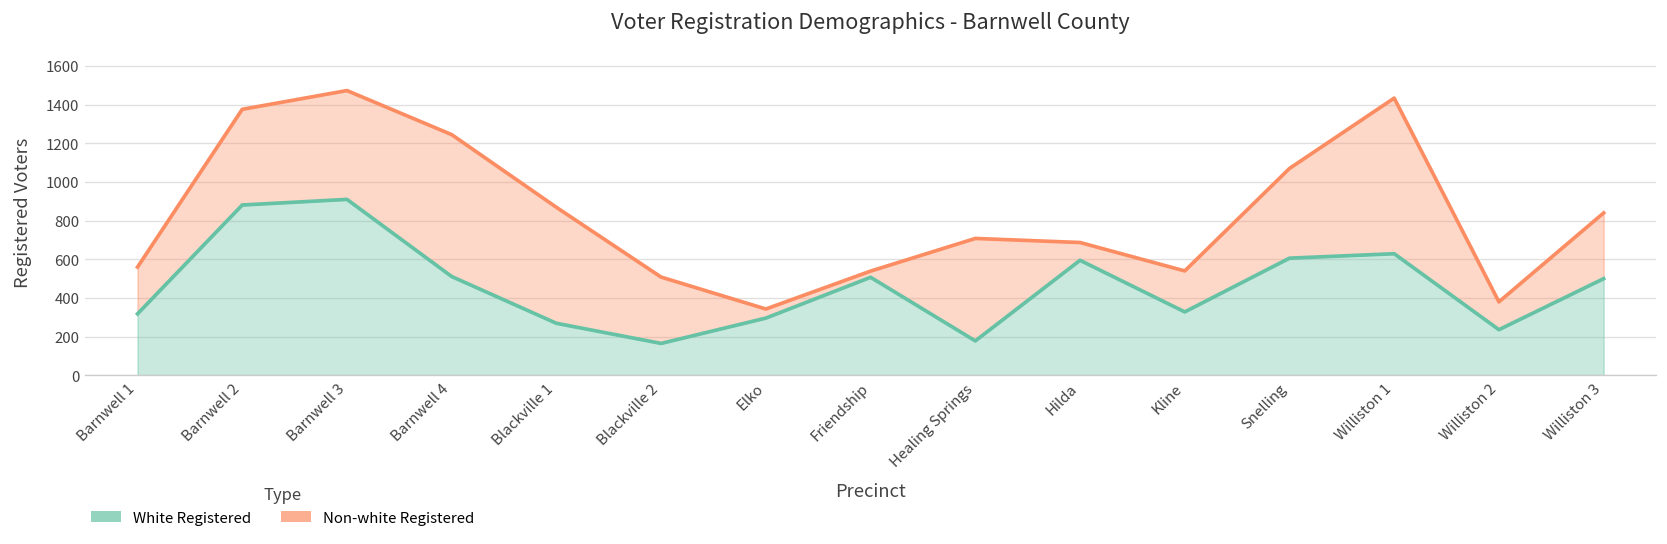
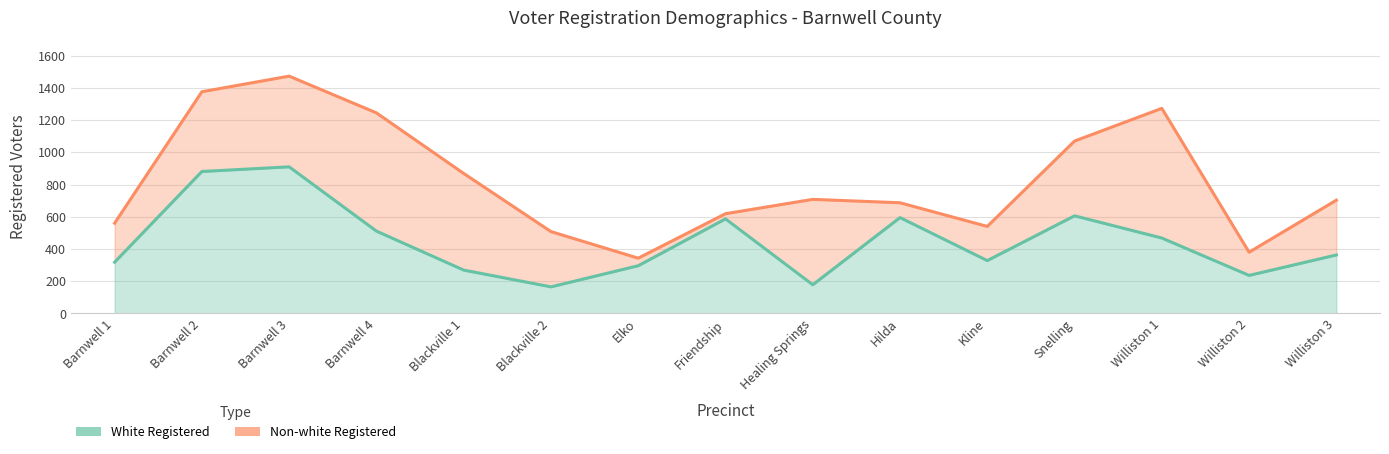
  {
    "White Registered": {
      "Barnwell 1": 320,
      "Barnwell 2": 880,
      "Barnwell 3": 910,
      "Barnwell 4": 510,
      "Blackville 1": 270,
      "Blackville 2": 170,
      "Elko": 300,
-     "Friendship": 510,
+     "Friendship": 590,
      "Healing Springs": 180,
      "Hilda": 600,
      "Kline": 330,
      "Snelling": 610,
-     "Williston 1": 630,
+     "Williston 1": 470,
      "Williston 2": 240,
-     "Williston 3": 500
+     "Williston 3": 360
    },
    "Non-white Registered": {
      "Barnwell 1": 240,
      "Barnwell 2": 500,
      "Barnwell 3": 560,
      "Barnwell 4": 730,
      "Blackville 1": 600,
      "Blackville 2": 340,
      "Elko": 50,
      "Friendship": 30,
      "Healing Springs": 530,
      "Hilda": 90,
      "Kline": 210,
      "Snelling": 460,
      "Williston 1": 810,
      "Williston 2": 140,
      "Williston 3": 340
    }
  }
